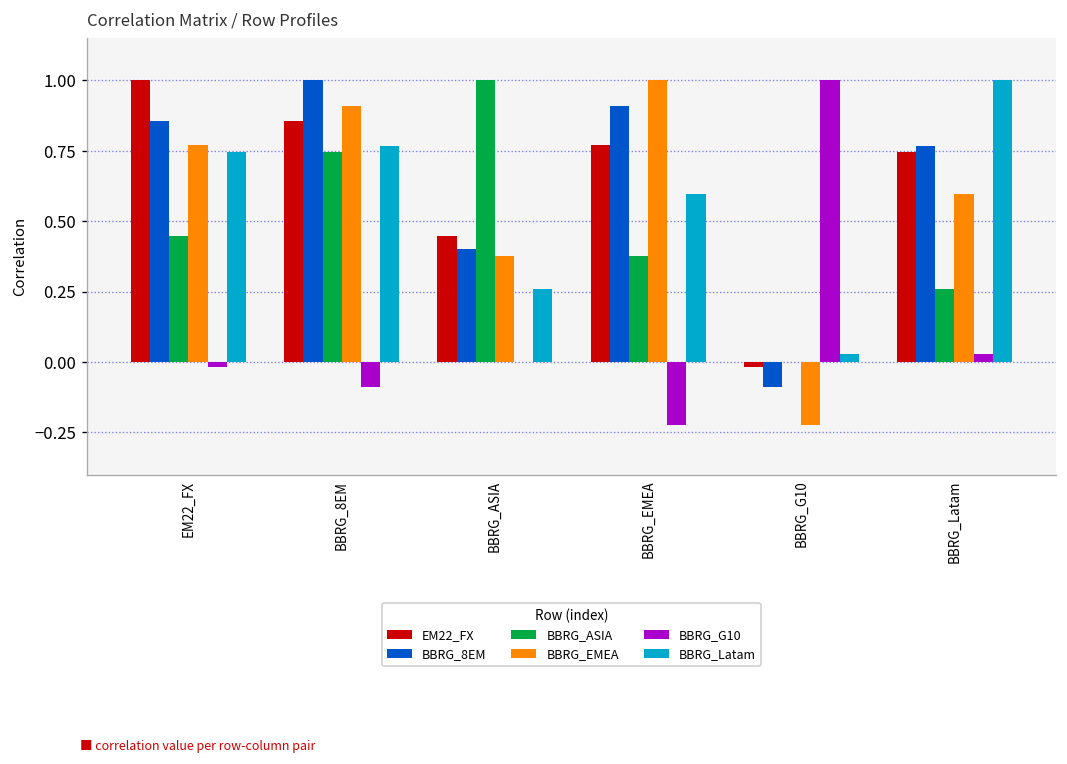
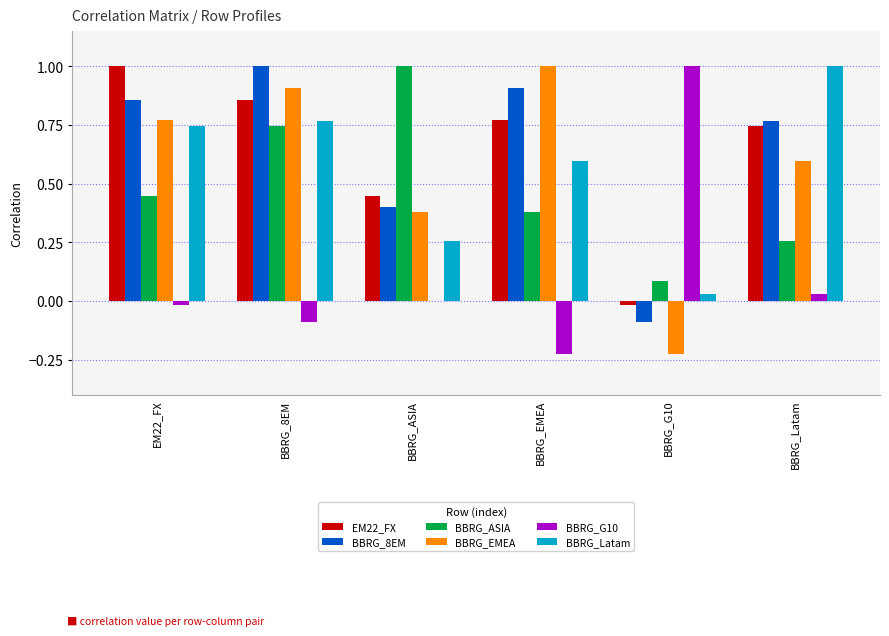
  {
    "EM22_FX": {
      "EM22_FX": 1.00,
      "BBRG_8EM": 0.86,
      "BBRG_ASIA": 0.45,
      "BBRG_EMEA": 0.77,
      "BBRG_G10": -0.02,
      "BBRG_Latam": 0.75
    },
    "BBRG_8EM": {
      "EM22_FX": 0.86,
      "BBRG_8EM": 1.00,
      "BBRG_ASIA": 0.40,
      "BBRG_EMEA": 0.91,
      "BBRG_G10": -0.09,
      "BBRG_Latam": 0.77
    },
    "BBRG_ASIA": {
      "EM22_FX": 0.45,
      "BBRG_8EM": 0.74,
      "BBRG_ASIA": 1.00,
      "BBRG_EMEA": 0.38,
-     "BBRG_G10": 0.00,
+     "BBRG_G10": 0.08,
      "BBRG_Latam": 0.26
    },
    "BBRG_EMEA": {
      "EM22_FX": 0.77,
      "BBRG_8EM": 0.91,
      "BBRG_ASIA": 0.38,
      "BBRG_EMEA": 1.00,
      "BBRG_G10": -0.23,
      "BBRG_Latam": 0.60
    },
    "BBRG_G10": {
      "EM22_FX": -0.02,
      "BBRG_8EM": -0.09,
      "BBRG_EMEA": -0.23,
      "BBRG_G10": 1.00,
      "BBRG_Latam": 0.03
    },
    "BBRG_Latam": {
      "EM22_FX": 0.75,
      "BBRG_8EM": 0.77,
      "BBRG_ASIA": 0.26,
      "BBRG_EMEA": 0.60,
      "BBRG_G10": 0.03,
      "BBRG_Latam": 1.00
    }
  }
